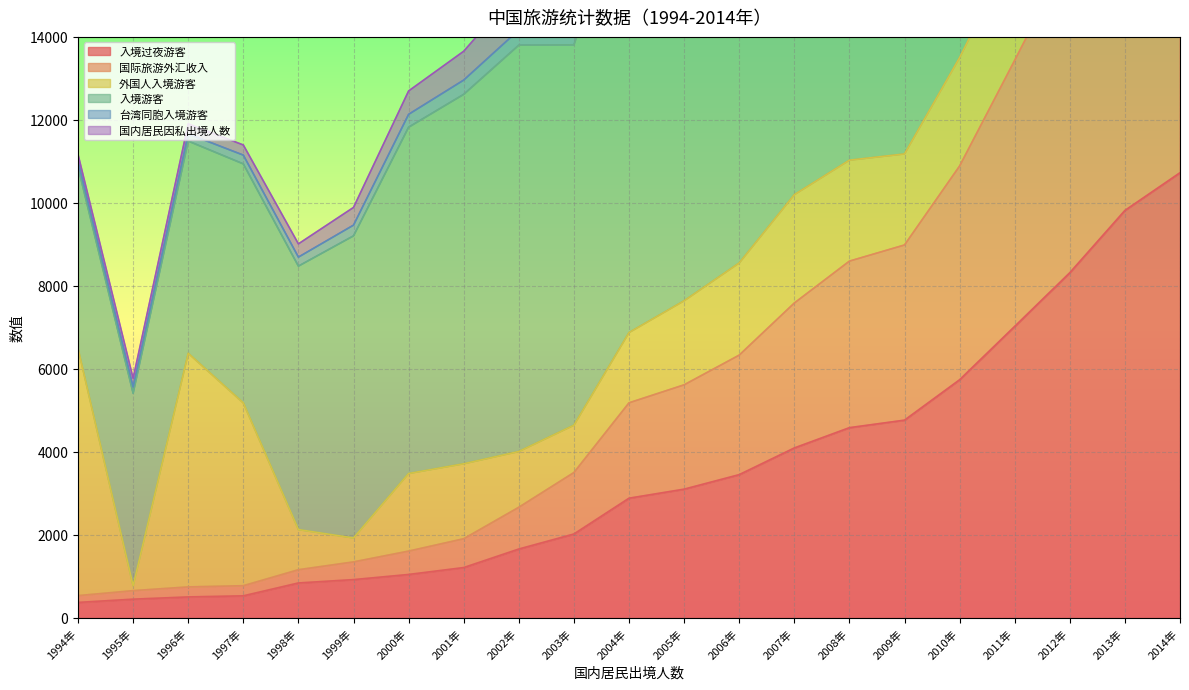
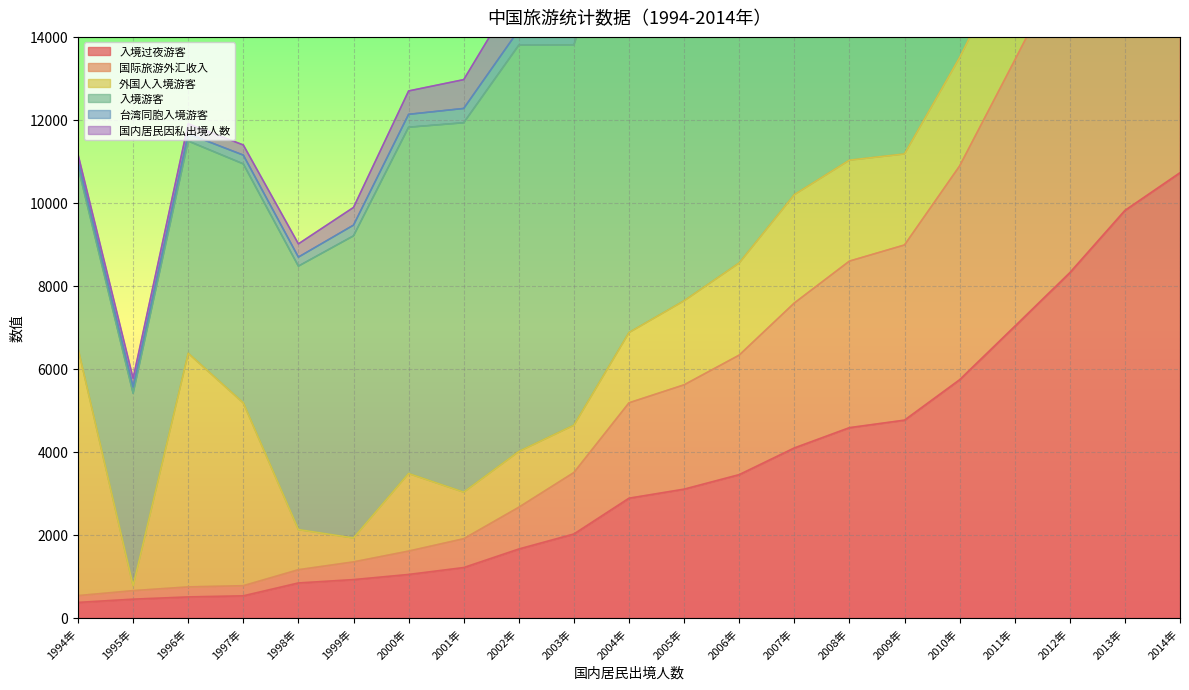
  {
    "外国人入境游客": {
      "1994年": 6000,
      "1995年": 100,
      "1996年": 5600,
      "1997年": 4400,
      "1998年": 1000,
      "1999年": 600,
      "2000年": 1900,
-     "2001年": 1800,
+     "2001年": 1100,
      "2002年": 1300,
      "2003年": 1100,
      "2004年": 1700,
      "2005年": 2000,
      "2006年": 2200,
      "2007年": 2600,
      "2008年": 2400,
      "2009年": 2200,
      "2010年": 2600
    },
    "国内居民因私出境人数": {
      "1994年": 200,
      "1995年": 200,
      "1997年": 200,
      "1998年": 300,
      "1999年": 400,
      "2000年": 600,
      "2001年": 700
    }
  }
